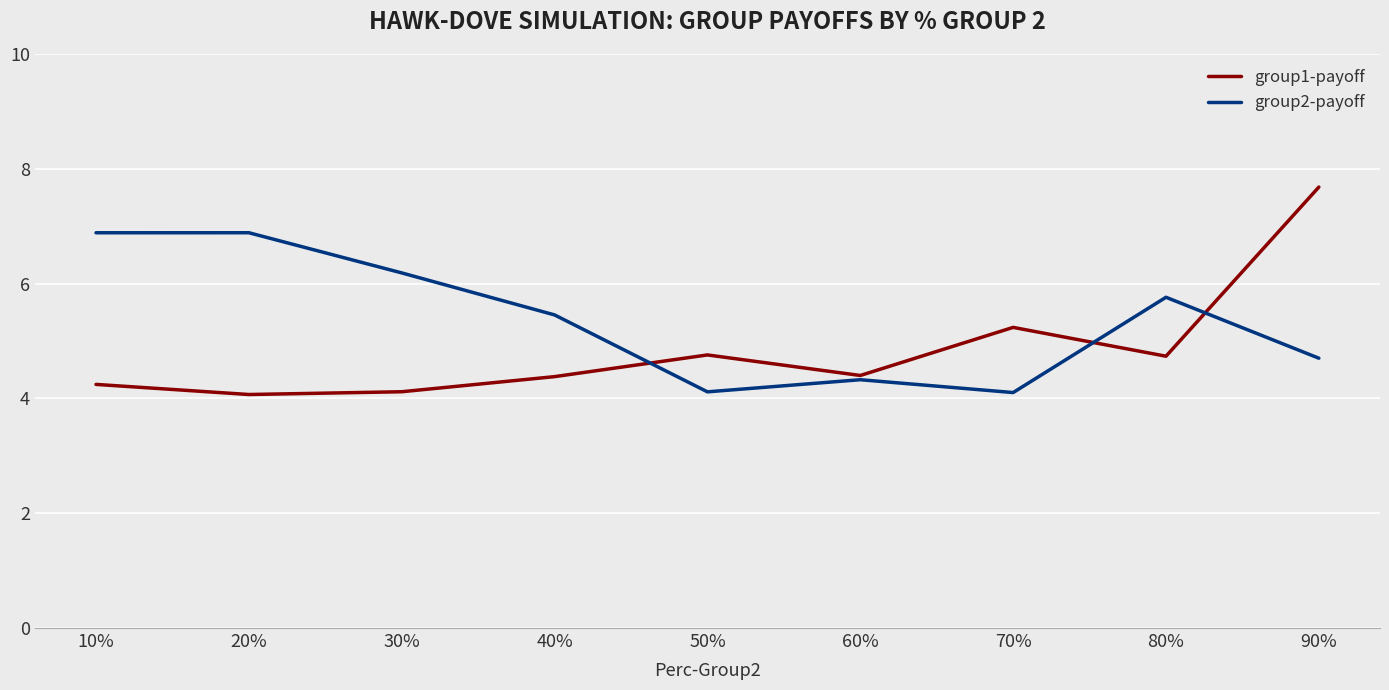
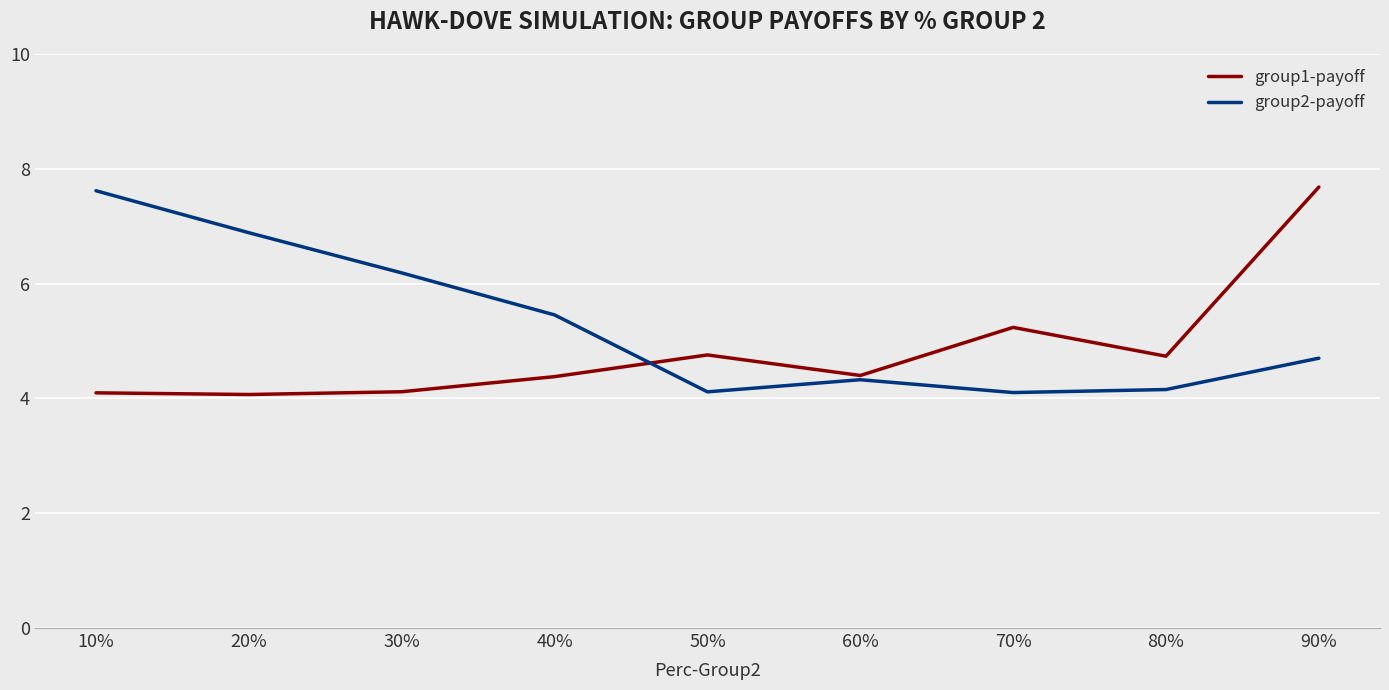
  {
    "group1-payoff": {
-     "10%": 4.2,
+     "10%": 4.1,
      "20%": 4.1,
      "30%": 4.1,
      "40%": 4.4,
      "50%": 4.8,
      "60%": 4.4,
      "70%": 5.2,
      "80%": 4.7,
      "90%": 7.7
    },
    "group2-payoff": {
-     "10%": 6.9,
+     "10%": 7.6,
      "20%": 6.9,
      "30%": 6.2,
      "40%": 5.5,
      "50%": 4.1,
      "60%": 4.3,
      "70%": 4.1,
-     "80%": 5.8,
+     "80%": 4.2,
      "90%": 4.7
    }
  }
